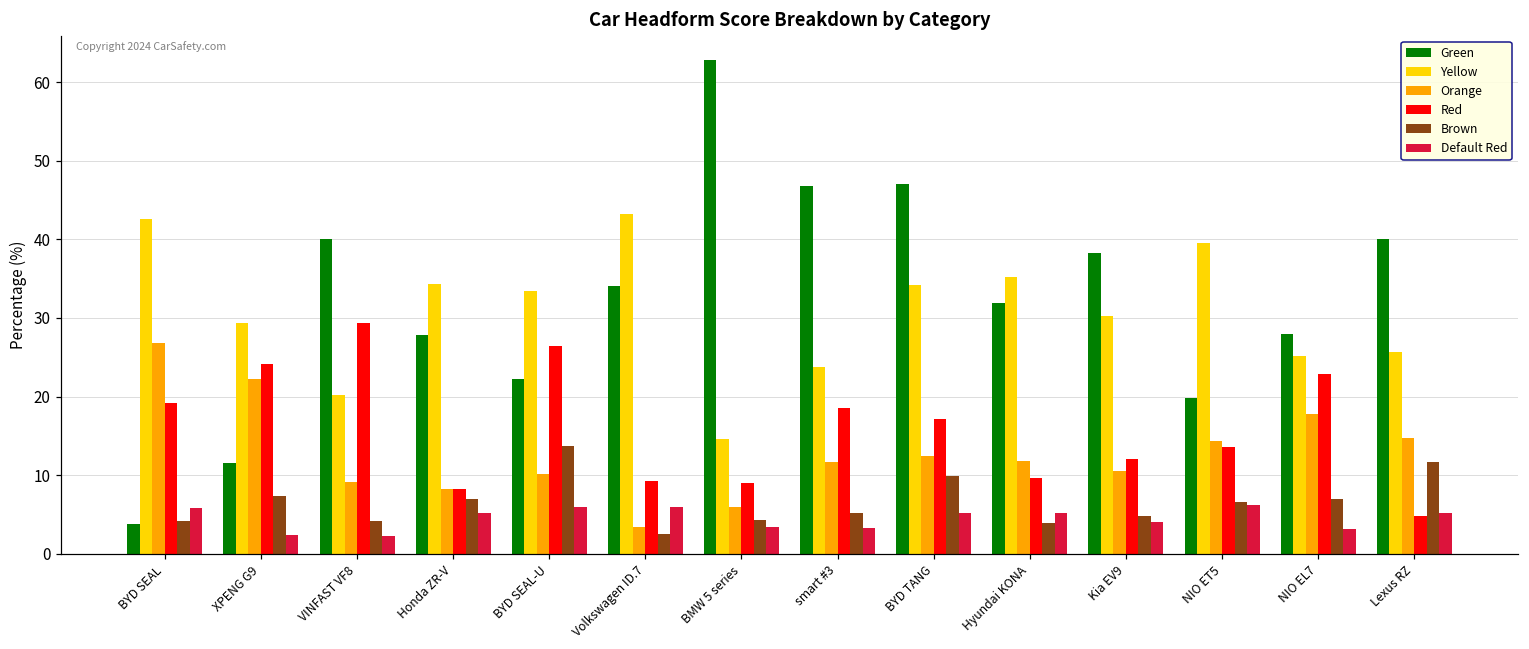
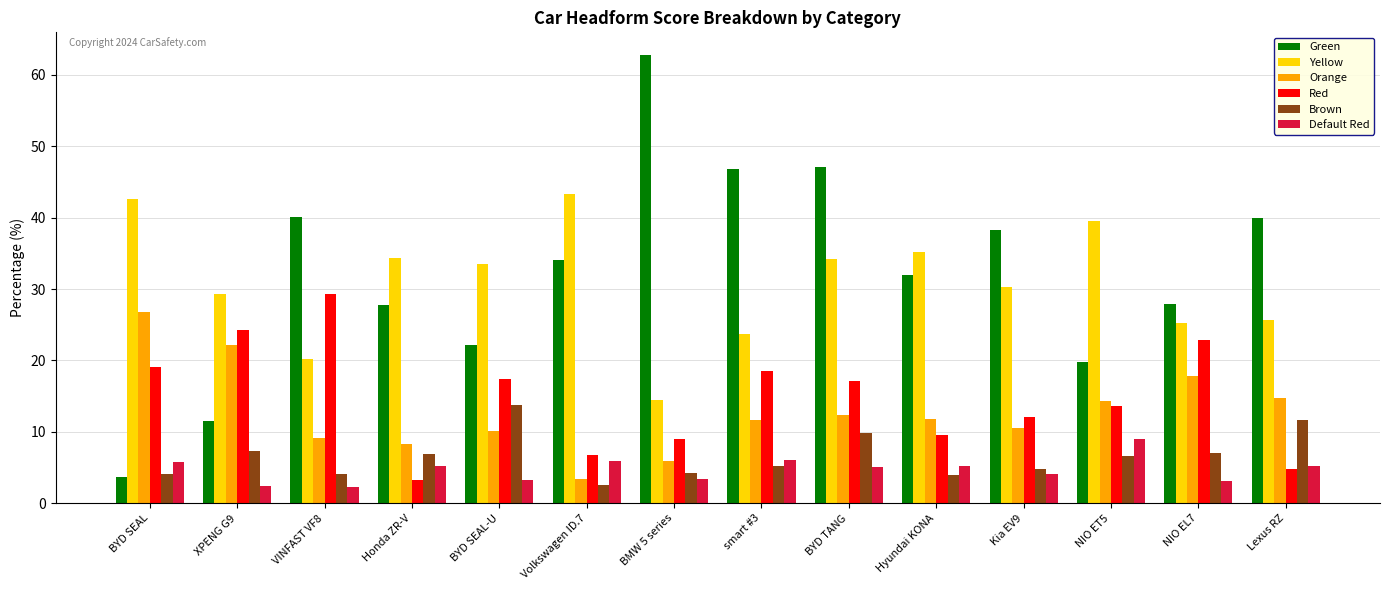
  {
    "Green": {
      "BYD SEAL": 4,
      "XPENG G9": 12,
      "VINFAST VF8": 40,
      "Honda ZR-V": 28,
      "BYD SEAL-U": 22,
      "Volkswagen ID.7": 34,
      "BMW 5 series": 63,
      "smart #3": 47,
      "BYD TANG": 47,
      "Hyundai KONA": 32,
      "Kia EV9": 38,
      "NIO ET5": 20,
      "NIO EL7": 28,
      "Lexus RZ": 40
    },
    "Red": {
      "BYD SEAL": 19,
      "XPENG G9": 24,
      "VINFAST VF8": 29,
-     "Honda ZR-V": 8,
-     "BYD SEAL-U": 26,
-     "Volkswagen ID.7": 9,
+     "Honda ZR-V": 3,
+     "BYD SEAL-U": 17,
+     "Volkswagen ID.7": 7,
      "BMW 5 series": 9,
      "smart #3": 19,
      "BYD TANG": 17,
      "Hyundai KONA": 10,
      "Kia EV9": 12,
      "NIO ET5": 14,
      "NIO EL7": 23,
      "Lexus RZ": 5
    },
    "Brown": {
      "BYD SEAL": 4,
      "XPENG G9": 7,
      "VINFAST VF8": 4,
      "Honda ZR-V": 7,
      "BYD SEAL-U": 14,
      "Volkswagen ID.7": 3,
      "BMW 5 series": 4,
      "smart #3": 5,
      "BYD TANG": 10,
      "Hyundai KONA": 4,
      "Kia EV9": 5,
      "NIO ET5": 7,
      "NIO EL7": 7,
      "Lexus RZ": 12
    },
    "Default Red": {
      "BYD SEAL": 6,
      "XPENG G9": 2,
      "VINFAST VF8": 2,
      "Honda ZR-V": 5,
-     "BYD SEAL-U": 6,
+     "BYD SEAL-U": 3,
      "Volkswagen ID.7": 6,
      "BMW 5 series": 3,
-     "smart #3": 3,
+     "smart #3": 6,
      "BYD TANG": 5,
      "Hyundai KONA": 5,
      "Kia EV9": 4,
-     "NIO ET5": 6,
+     "NIO ET5": 9,
      "NIO EL7": 3,
      "Lexus RZ": 5
    }
  }
